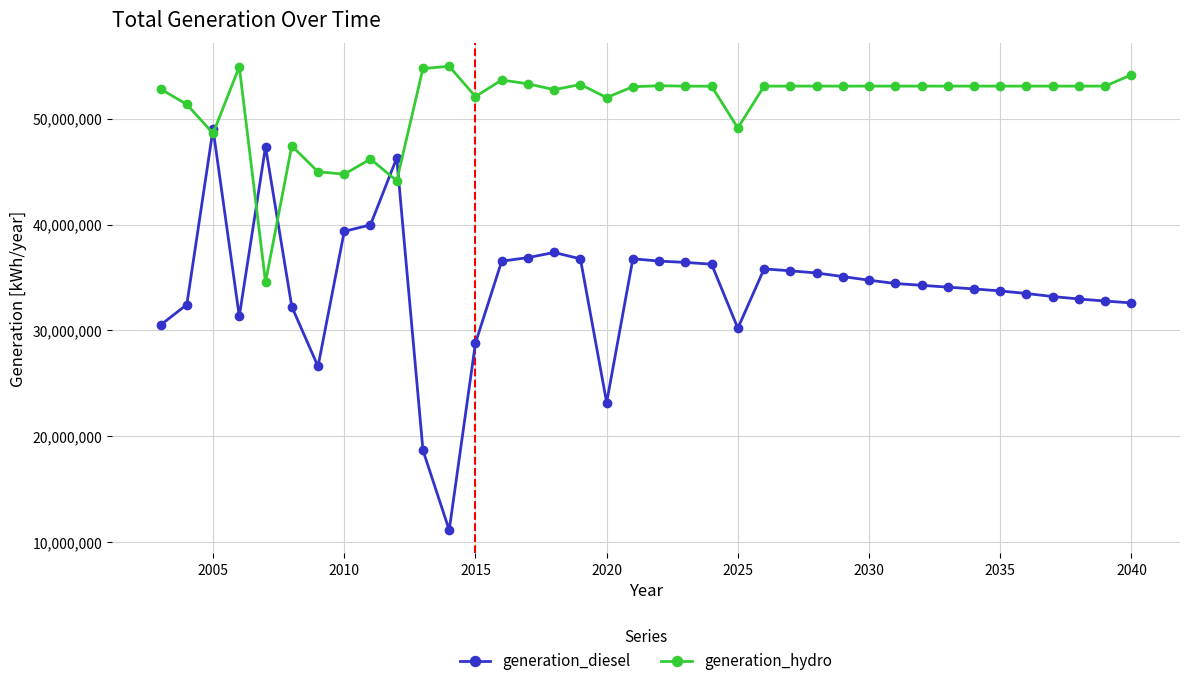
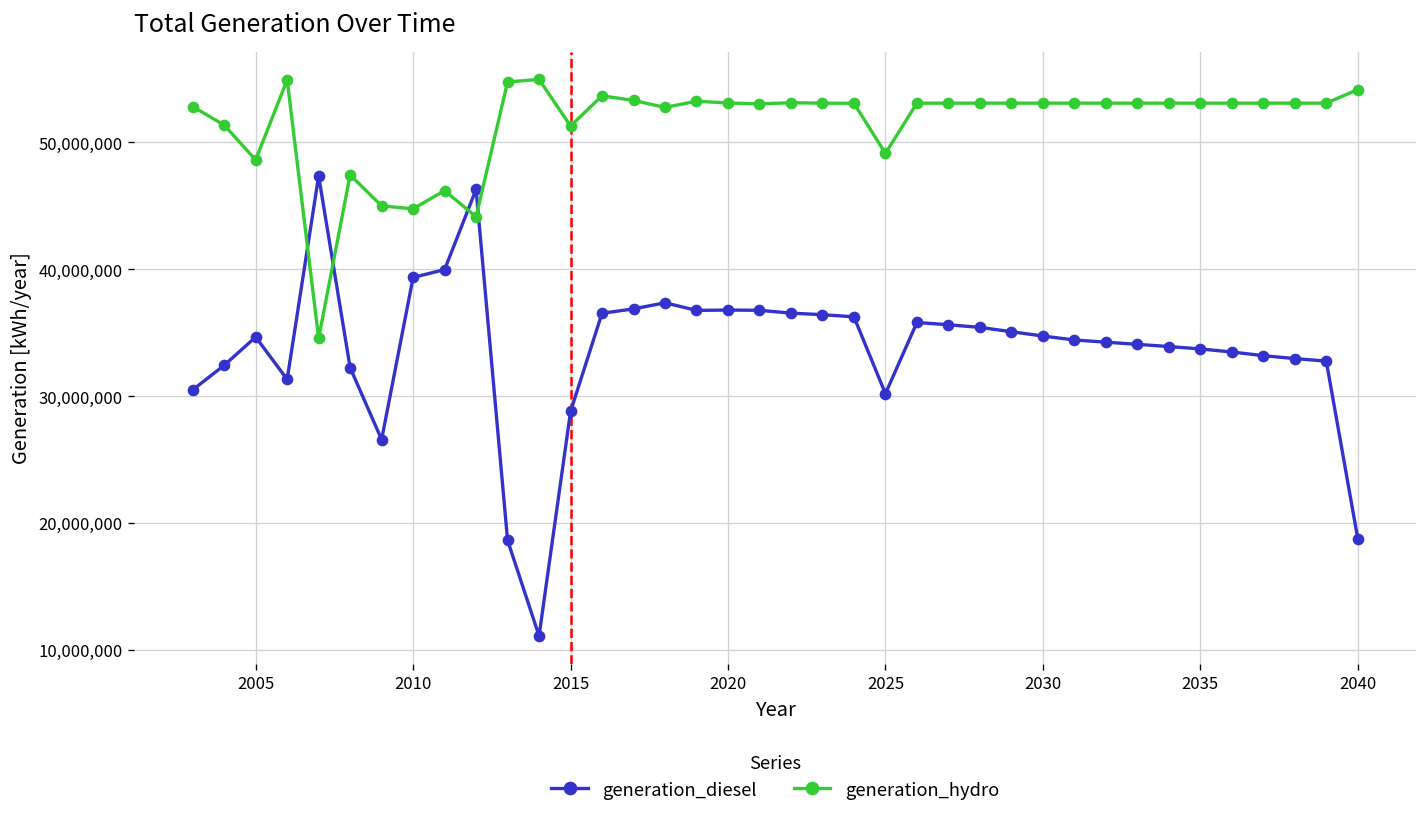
  {
    "generation_diesel": {
-     "2005": "49,000,000",
+     "2005": "34,700,000",
      "2010": "39,300,000",
      "2015": "28,800,000",
-     "2020": "23,200,000",
+     "2020": "36,800,000",
      "2025": "30,200,000",
      "2030": "34,700,000",
      "2035": "33,700,000",
-     "2040": "32,600,000"
+     "2040": "18,800,000"
    },
    "generation_hydro": {
      "2005": "48,600,000",
      "2010": "44,800,000",
-     "2015": "52,100,000",
-     "2020": "52,000,000",
+     "2015": "51,300,000",
+     "2020": "53,100,000",
      "2025": "49,100,000",
      "2030": "53,100,000",
      "2035": "53,100,000",
      "2040": "54,200,000"
    }
  }
